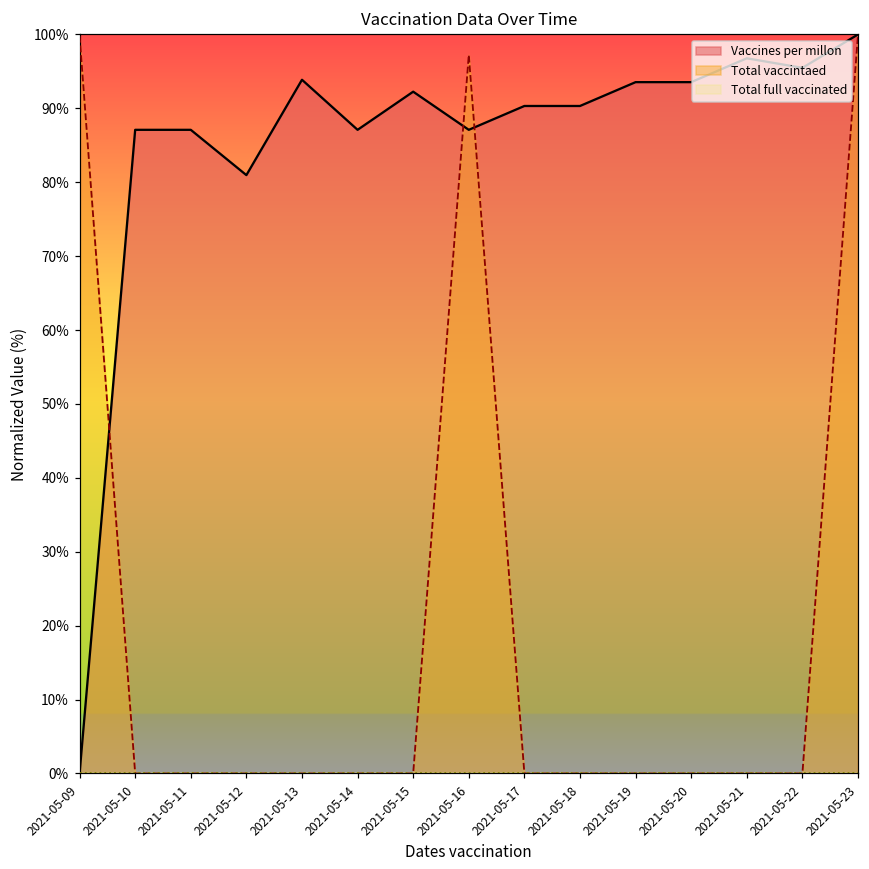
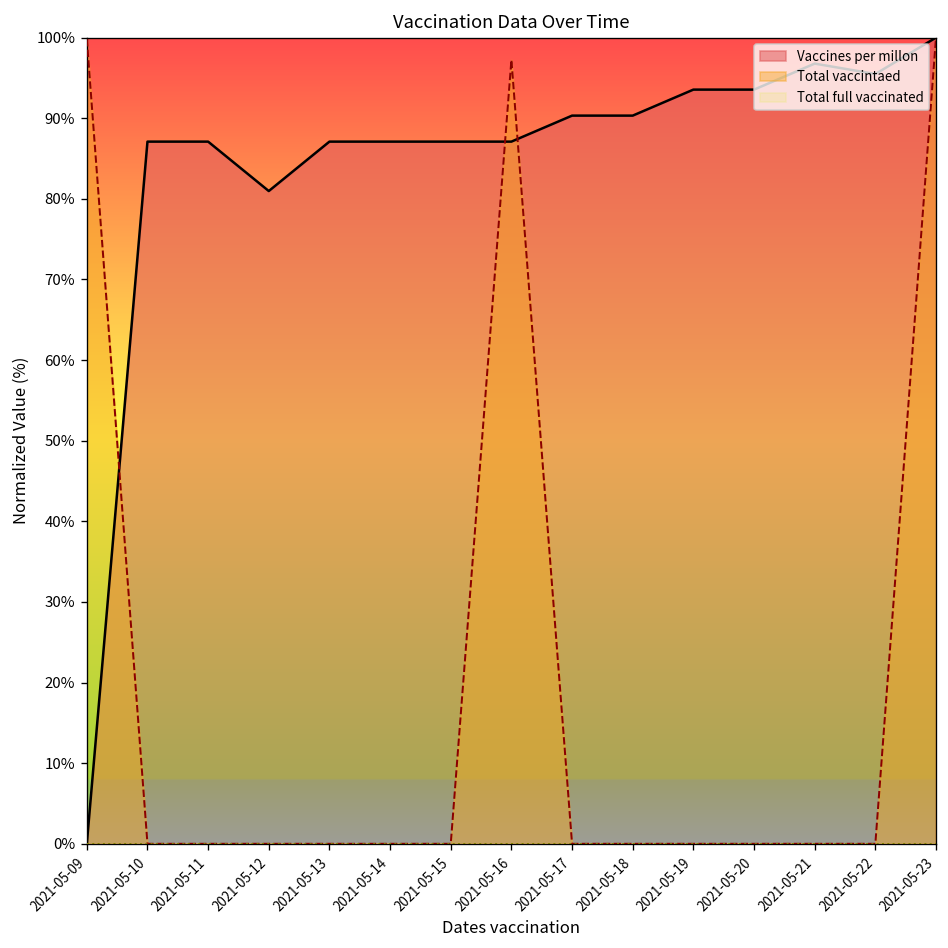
  {
    "Vaccines per millon": {
      "2021-05-10": "87%",
      "2021-05-11": "87%",
      "2021-05-12": "81%",
-     "2021-05-13": "94%",
+     "2021-05-13": "87%",
      "2021-05-14": "87%",
-     "2021-05-15": "92%",
+     "2021-05-15": "87%",
      "2021-05-16": "87%",
      "2021-05-17": "90%",
      "2021-05-18": "90%",
      "2021-05-19": "94%",
      "2021-05-20": "94%"
    },
    "Total vaccintaed": {
      "2021-05-09": "100%",
      "2021-05-16": "97%"
    },
    "Total full vaccinated": {
      "2021-05-16": "0%",
      "2021-05-23": "0%"
    }
  }
